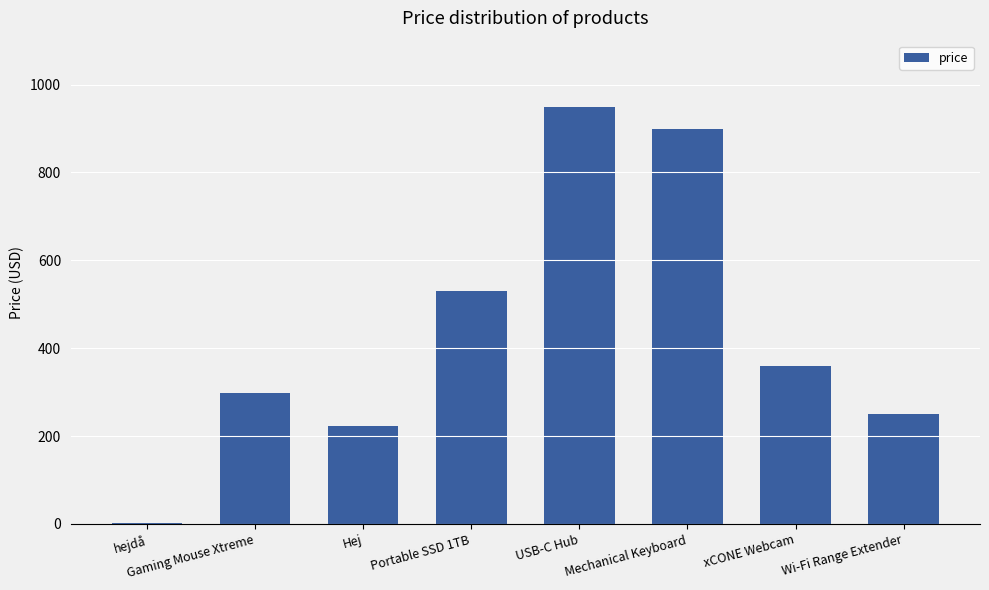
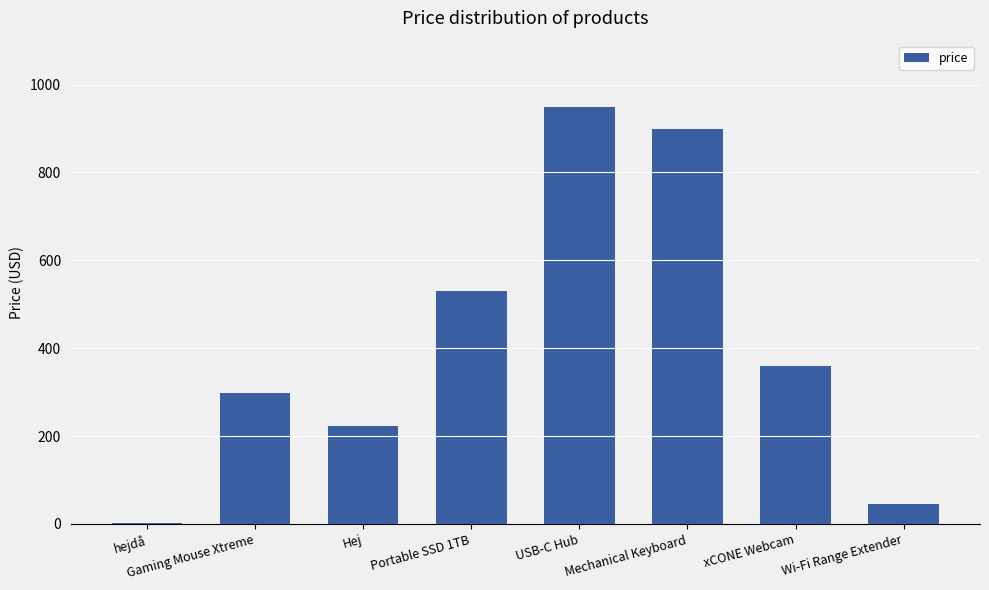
  {
    "Gaming Mouse Xtreme": 300,
    "Hej": 220,
    "Portable SSD 1TB": 530,
    "USB-C Hub": 950,
    "Mechanical Keyboard": 900,
    "xCONE Webcam": 360,
-   "Wi-Fi Range Extender": 250
+   "Wi-Fi Range Extender": 50
  }
